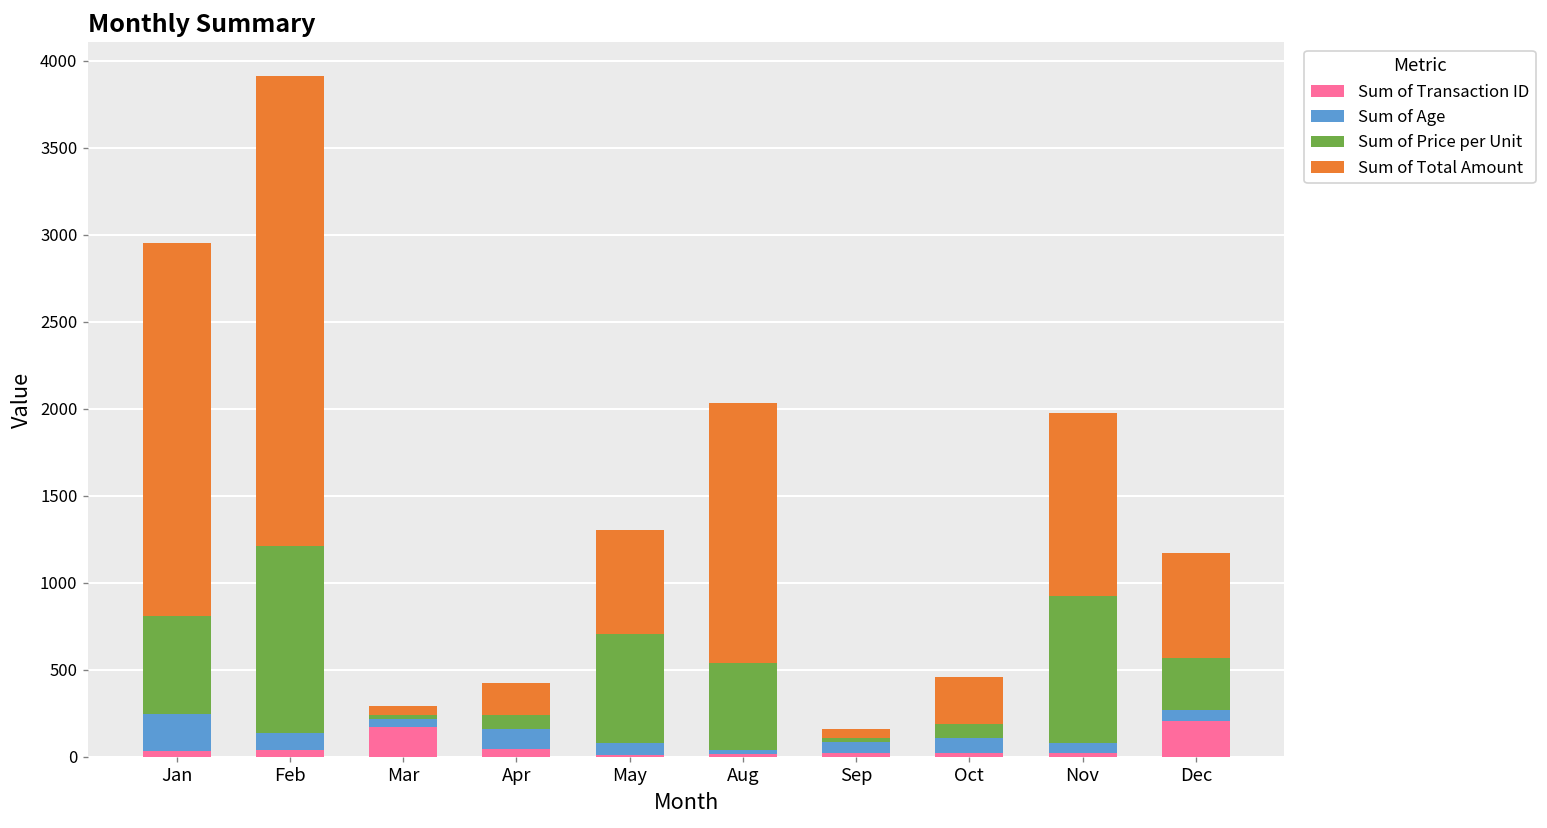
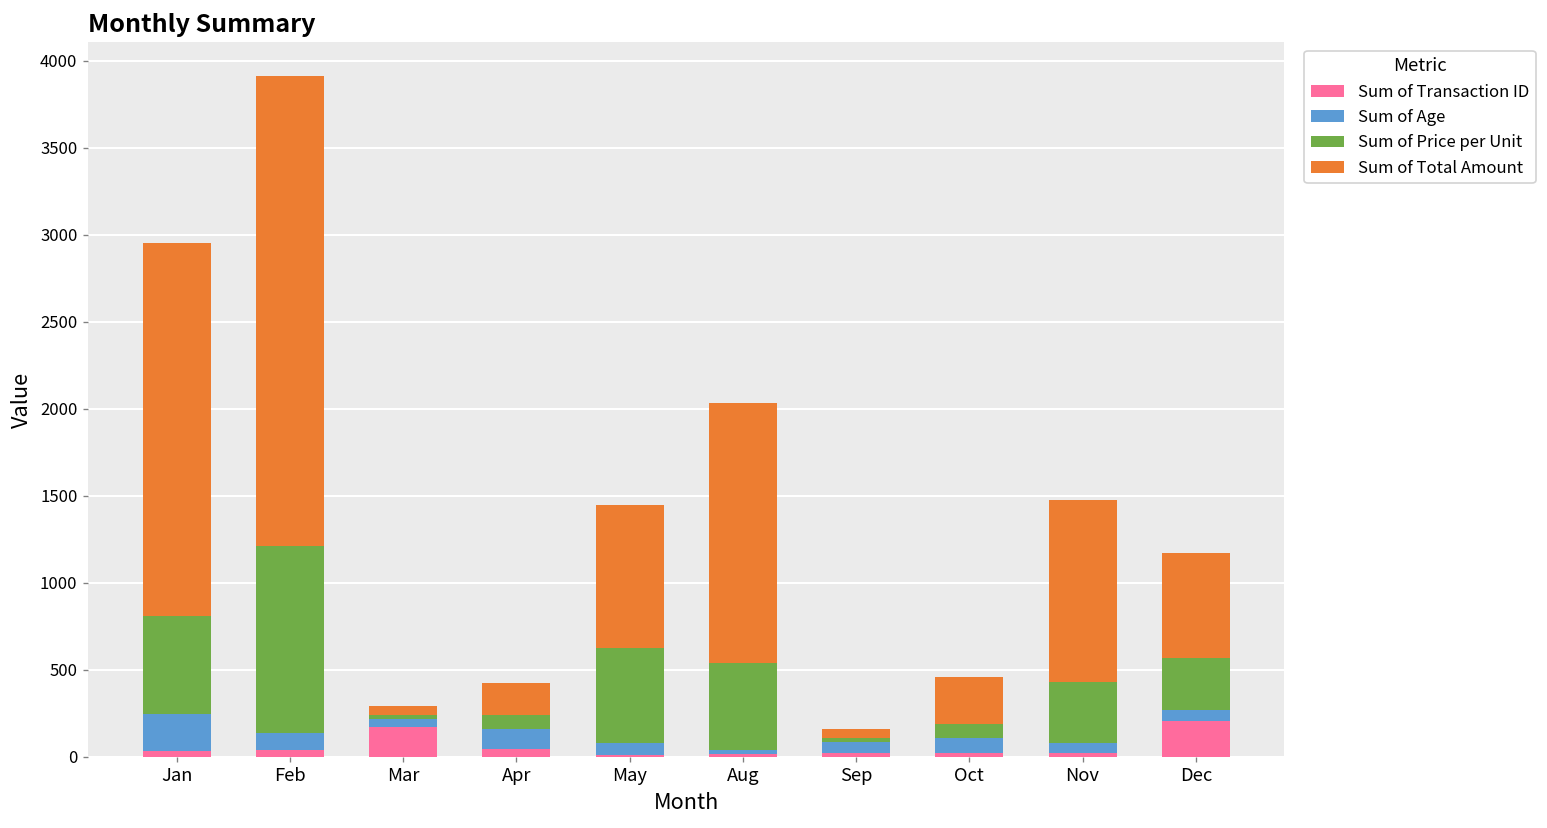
  {
    "Sum of Transaction ID": {
      "Jan": 30,
      "Feb": 40,
      "Mar": 170,
      "Apr": 40,
      "Sep": 20,
      "Oct": 20,
      "Nov": 20,
      "Dec": 210
    },
    "Sum of Age": {
      "Jan": 210,
      "Feb": 100,
      "Mar": 50,
      "Apr": 120,
      "May": 70,
      "Aug": 20,
      "Sep": 60,
      "Oct": 90,
      "Nov": 60,
      "Dec": 60
    },
    "Sum of Price per Unit": {
      "Jan": 560,
      "Feb": 1080,
      "Mar": 30,
      "Apr": 80,
-     "May": 630,
+     "May": 550,
      "Aug": 500,
      "Sep": 30,
      "Oct": 80,
-     "Nov": 850,
+     "Nov": 350,
      "Dec": 300
    },
    "Sum of Total Amount": {
      "Jan": 2150,
      "Feb": 2700,
      "Mar": 50,
      "Apr": 180,
-     "May": 600,
+     "May": 820,
      "Aug": 1500,
      "Sep": 50,
      "Oct": 280,
      "Nov": 1050,
      "Dec": 600
    }
  }
